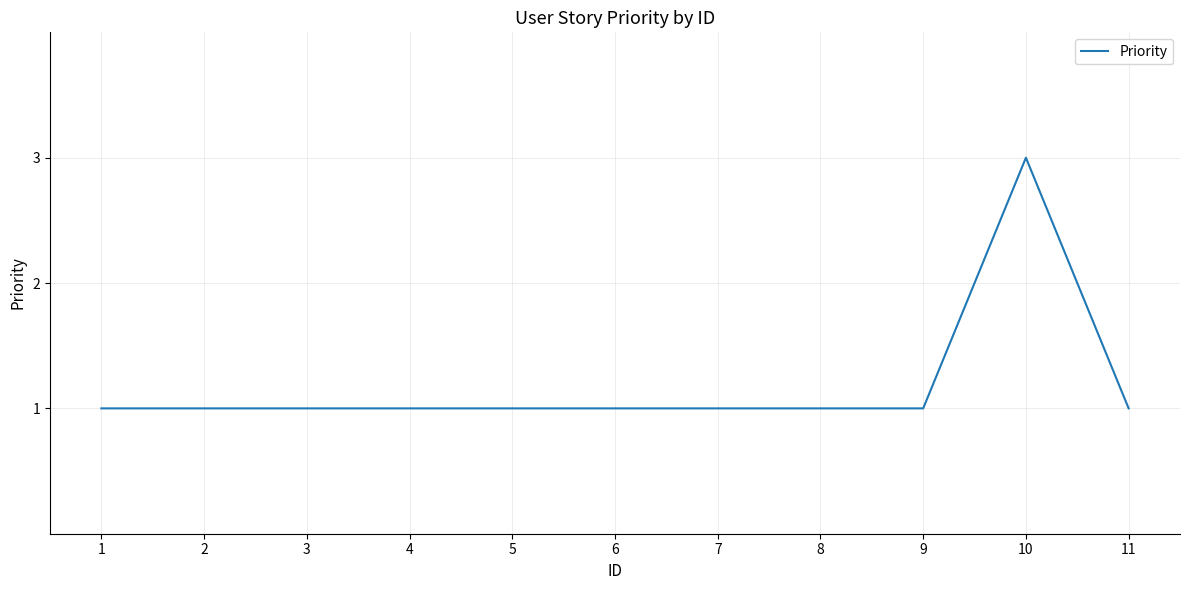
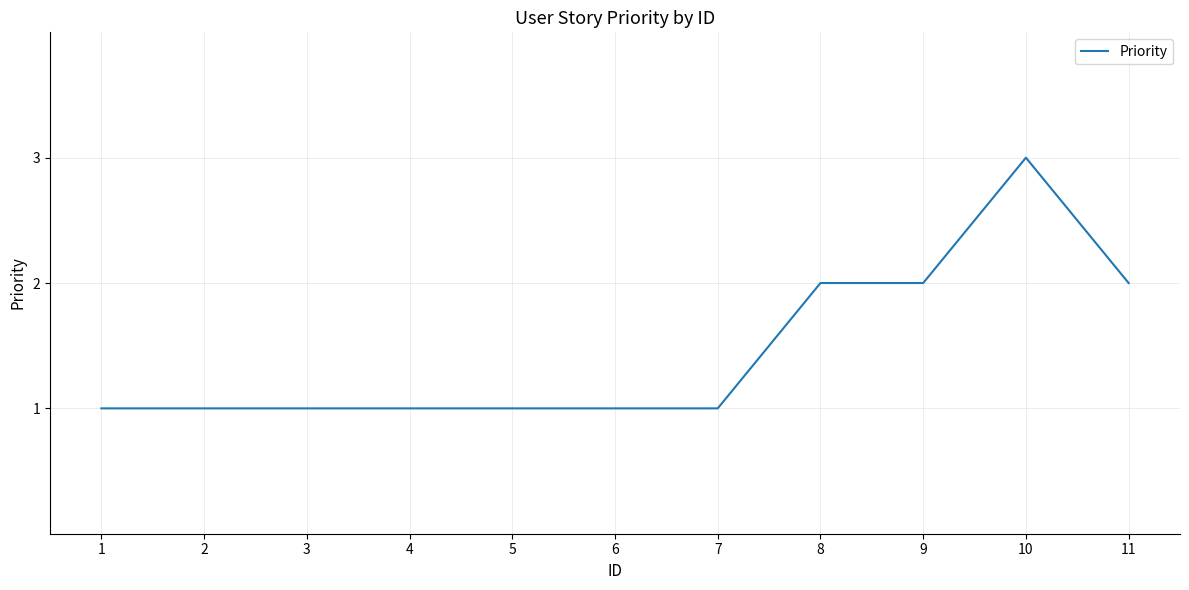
  {
    "1": 1,
    "2": 1,
    "3": 1,
    "4": 1,
    "5": 1,
    "6": 1,
    "7": 1,
-   "8": 1,
-   "9": 1,
+   "8": 2,
+   "9": 2,
    "10": 3,
-   "11": 1
+   "11": 2
  }
